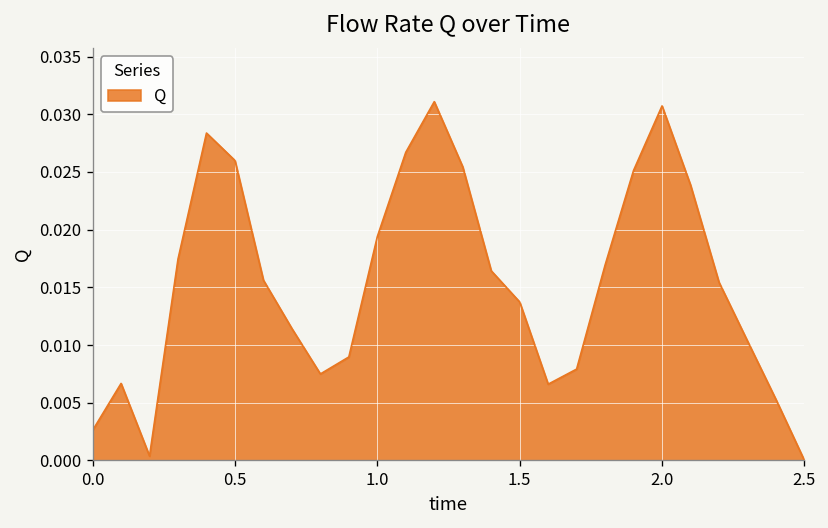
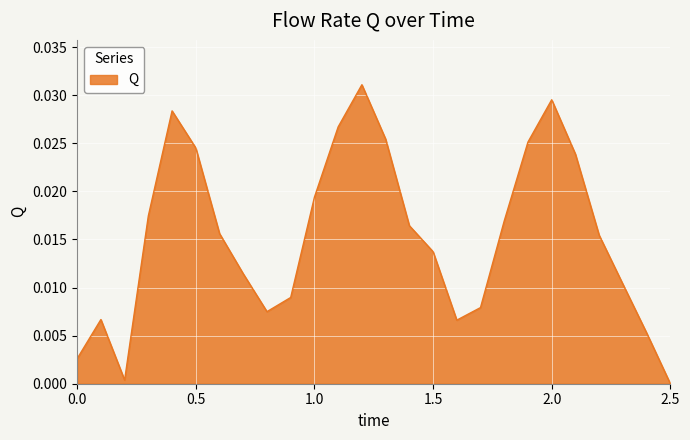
  {
    "0.0": 0.003,
-   "0.5": 0.026,
+   "0.5": 0.025,
    "1.0": 0.019,
    "1.5": 0.014,
-   "2.0": 0.031,
+   "2.0": 0.030,
    "2.5": 0.000
  }
